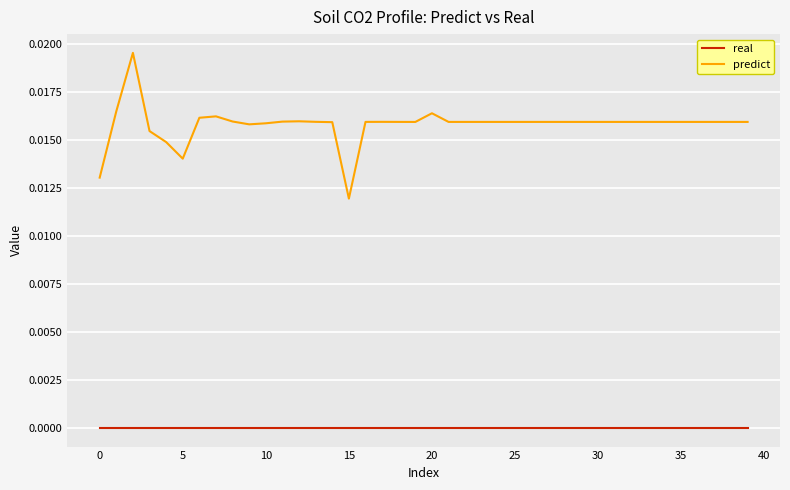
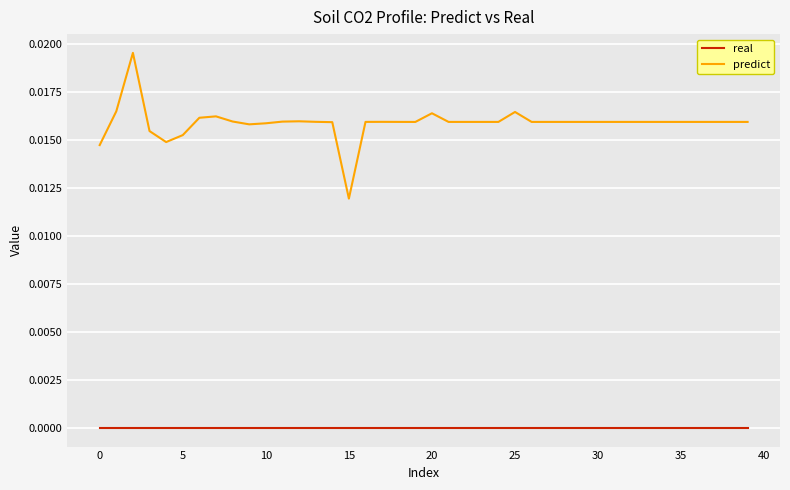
  {
    "real": {
      "0": 0.0000,
      "5": 0.0000,
      "10": 0.0000,
      "15": 0.0000,
      "20": 0.0000,
      "25": 0.0000,
      "30": 0.0000,
      "35": 0.0000
    },
    "predict": {
-     "0": 0.0131,
-     "5": 0.0140,
+     "0": 0.0148,
+     "5": 0.0153,
      "10": 0.0159,
      "15": 0.0120,
      "20": 0.0164,
-     "25": 0.0160,
+     "25": 0.0165,
      "30": 0.0160,
      "35": 0.0160
    }
  }
